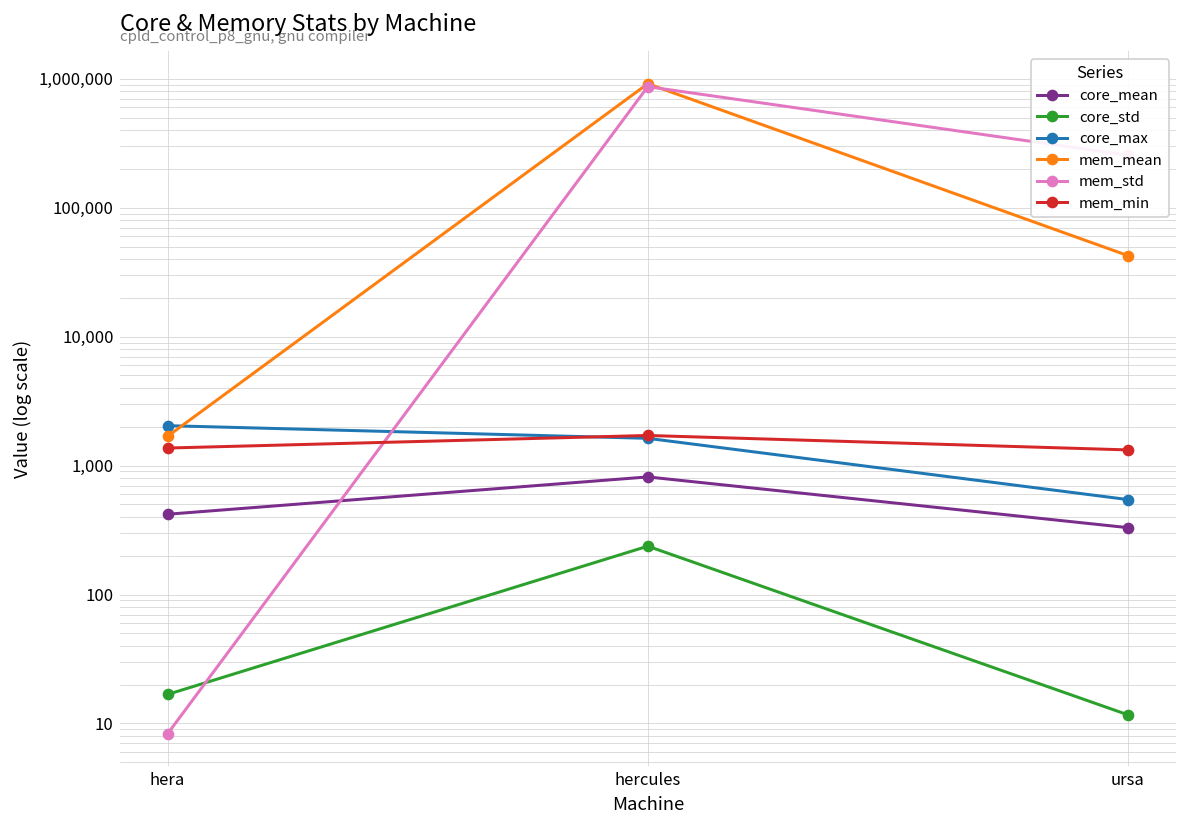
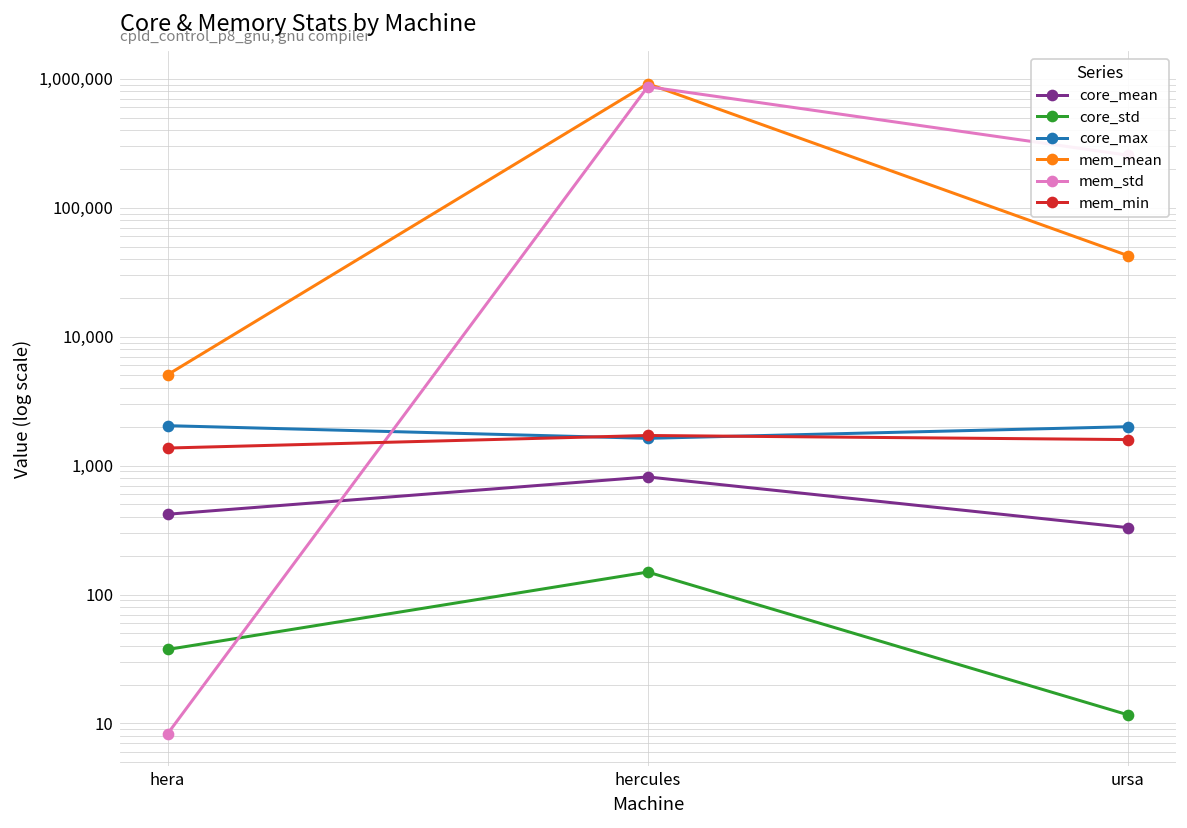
  {
    "core_mean": {
      "hera": "420",
      "hercules": "800",
      "ursa": "330"
    },
    "core_std": {
-     "hera": "17",
-     "hercules": "240",
+     "hera": "37",
+     "hercules": "150",
      "ursa": "12"
    },
    "core_max": {
      "hera": "2,000",
-     "ursa": "500"
+     "ursa": "2,000"
    },
    "mem_mean": {
-     "hera": "1,700",
+     "hera": "5,000",
      "ursa": "42,000"
    },
    "mem_std": {
      "hera": "8"
    },
    "mem_min": {
      "hera": "1,400",
-     "ursa": "1,300"
+     "ursa": "1,600"
    }
  }
